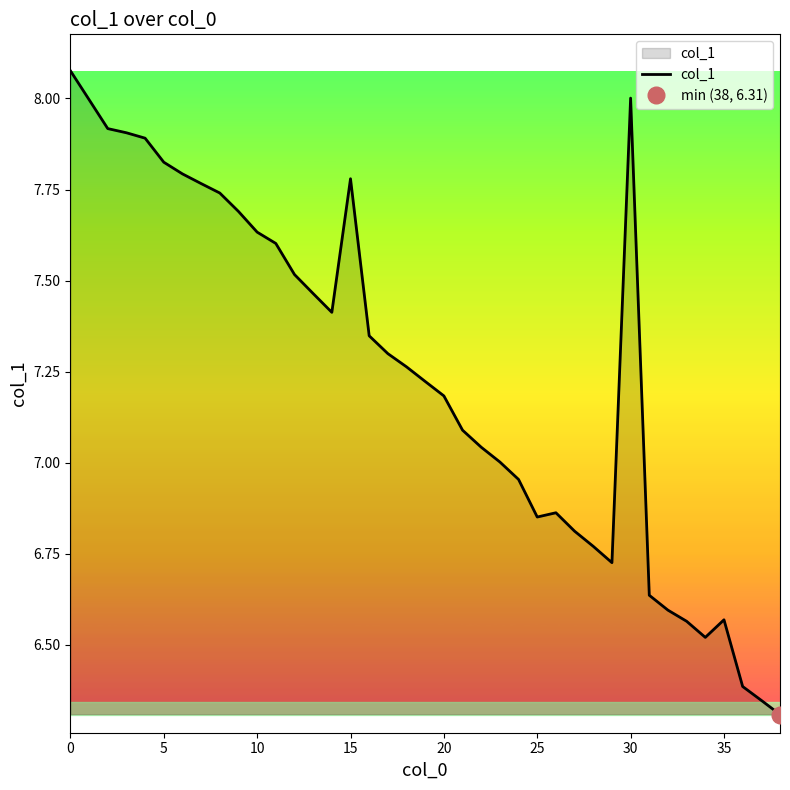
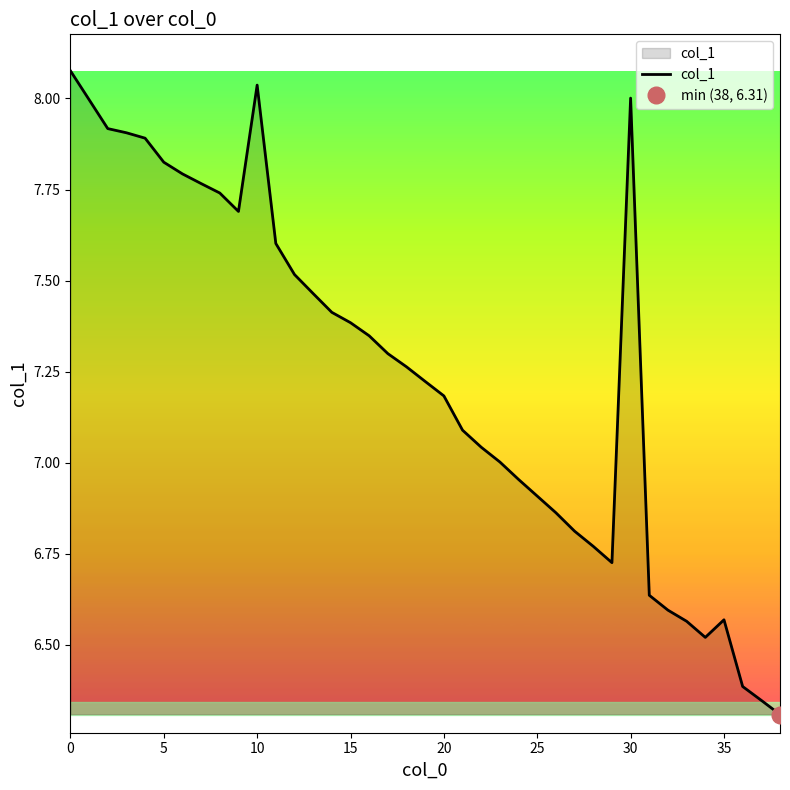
  {
    "col_1": {
      "0": 8.08,
      "5": 7.83,
-     "10": 7.63,
-     "15": 7.78,
+     "10": 8.04,
+     "15": 7.38,
      "20": 7.18,
-     "25": 6.85,
+     "25": 6.91,
      "30": 8.00,
      "35": 6.57
    }
  }
